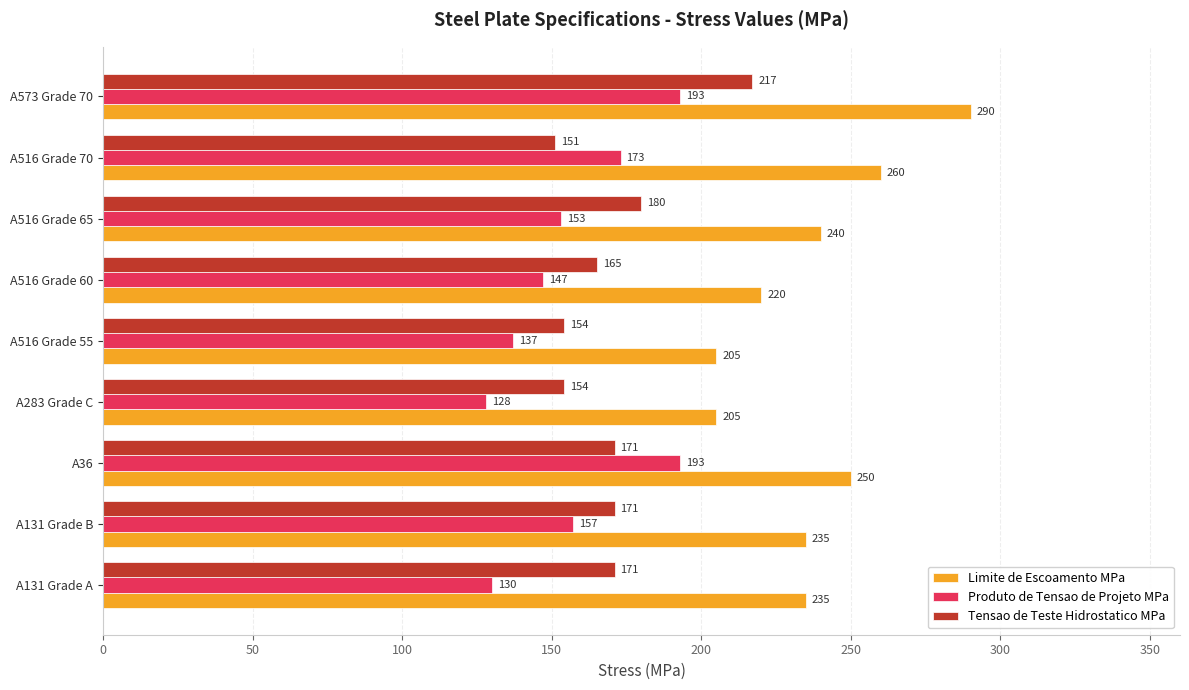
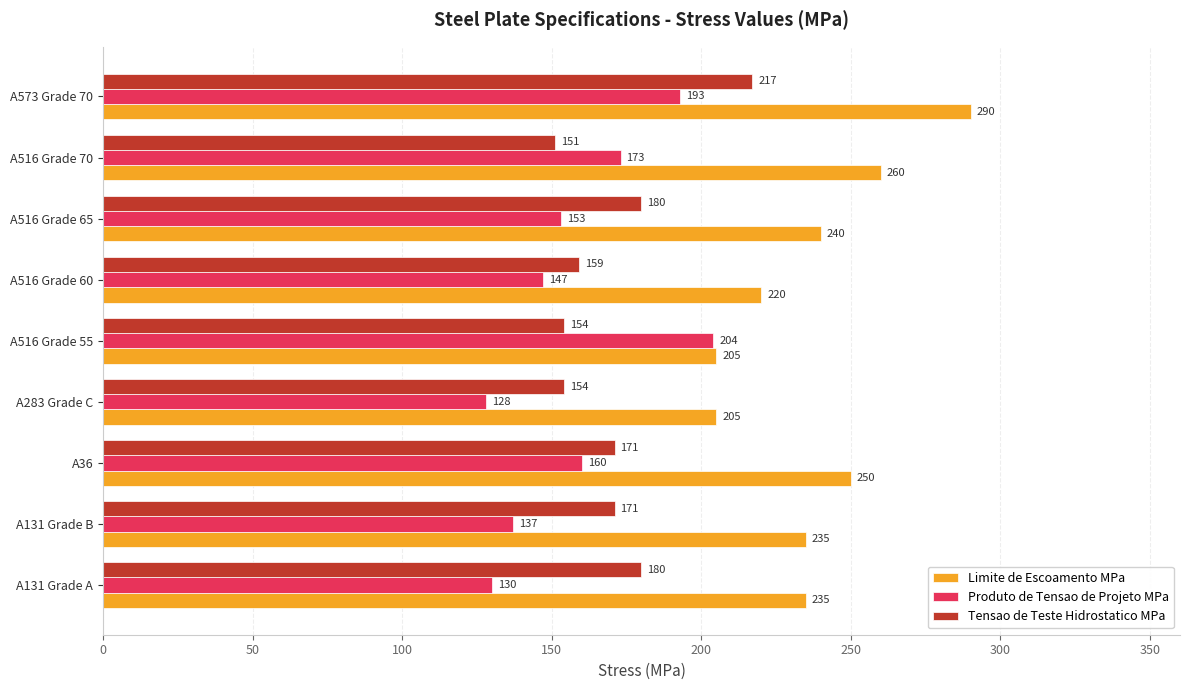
  {
    "Limite de Escoamento MPa": {
      "A573 Grade 70": 290,
      "A516 Grade 70": 260,
      "A516 Grade 65": 240,
      "A516 Grade 60": 220,
      "A516 Grade 55": 205,
      "A283 Grade C": 205,
      "A36": 250,
      "A131 Grade B": 235,
      "A131 Grade A": 235
    },
    "Produto de Tensao de Projeto MPa": {
      "A573 Grade 70": 193,
      "A516 Grade 70": 173,
      "A516 Grade 65": 153,
      "A516 Grade 60": 147,
-     "A516 Grade 55": 137,
+     "A516 Grade 55": 204,
      "A283 Grade C": 128,
-     "A36": 193,
-     "A131 Grade B": 157,
+     "A36": 160,
+     "A131 Grade B": 137,
      "A131 Grade A": 130
    },
    "Tensao de Teste Hidrostatico MPa": {
      "A573 Grade 70": 217,
      "A516 Grade 70": 151,
      "A516 Grade 65": 180,
-     "A516 Grade 60": 165,
+     "A516 Grade 60": 159,
      "A516 Grade 55": 154,
      "A283 Grade C": 154,
      "A36": 171,
      "A131 Grade B": 171,
-     "A131 Grade A": 171
+     "A131 Grade A": 180
    }
  }
